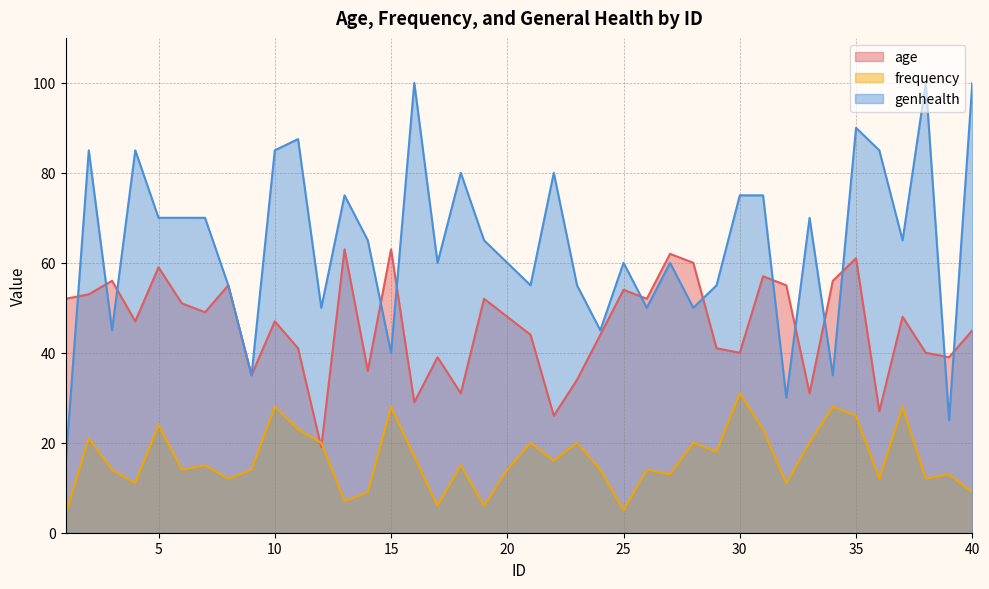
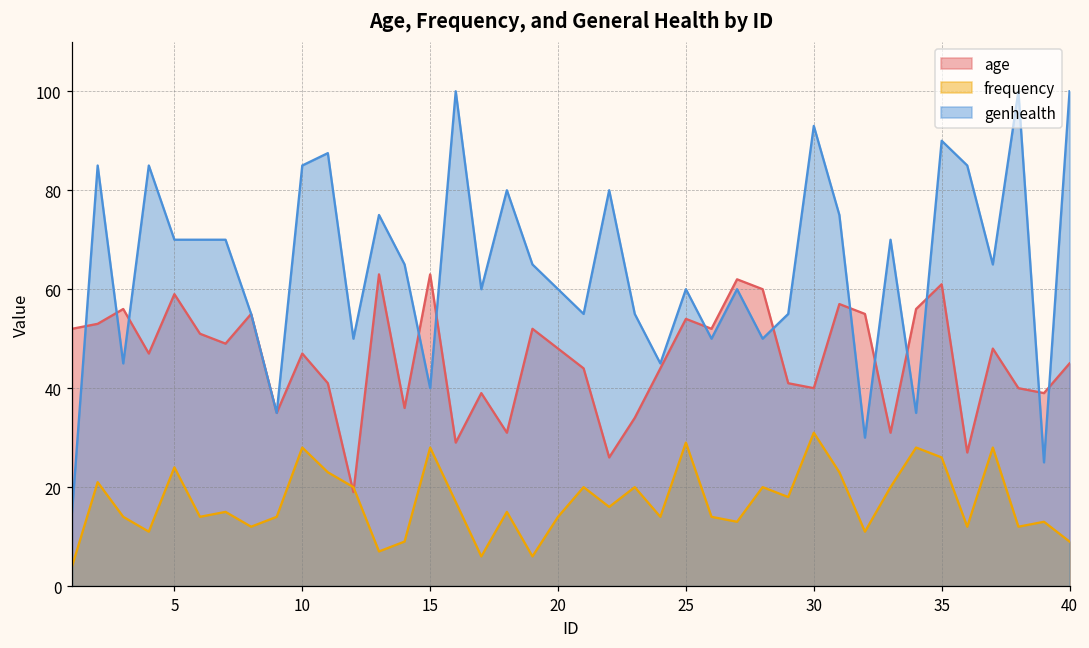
  {
    "age": {
      "5": 59,
      "10": 47,
      "15": 63,
      "20": 48,
      "25": 54,
      "30": 40,
      "35": 61,
      "40": 45
    },
    "frequency": {
      "5": 24,
      "10": 28,
      "15": 28,
      "20": 14,
-     "25": 5,
+     "25": 29,
      "30": 31,
      "35": 26,
      "40": 9
    },
    "genhealth": {
      "5": 70,
      "10": 85,
      "15": 40,
      "20": 60,
      "25": 60,
-     "30": 75,
+     "30": 93,
      "35": 90,
      "40": 100
    }
  }
